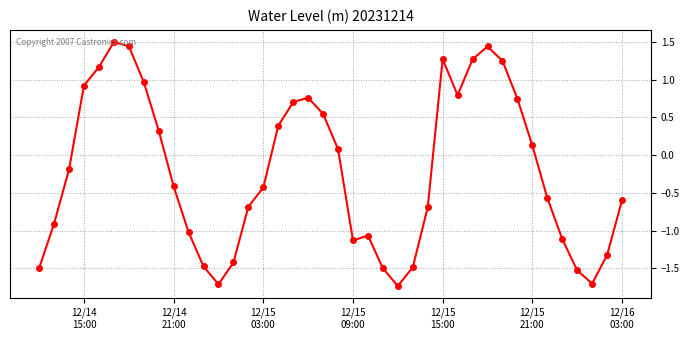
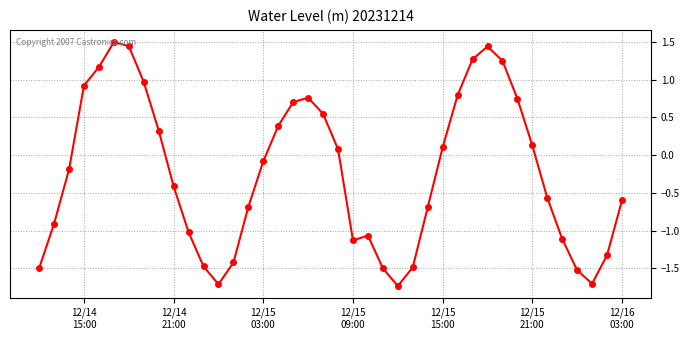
  {
    "12/14 15:00": 0.9,
    "12/14 21:00": -0.4,
-   "12/15 03:00": -0.4,
+   "12/15 03:00": -0.1,
    "12/15 09:00": -1.1,
-   "12/15 15:00": 1.3,
+   "12/15 15:00": 0.1,
    "12/15 21:00": 0.1,
    "12/16 03:00": -0.6
  }
